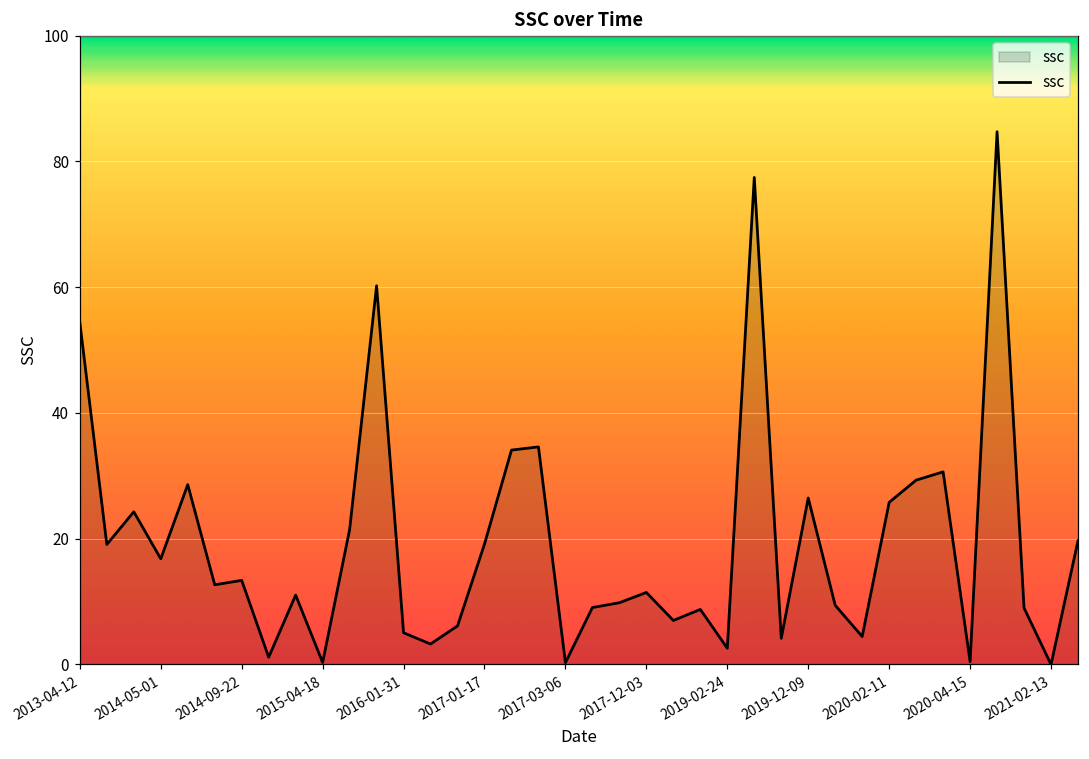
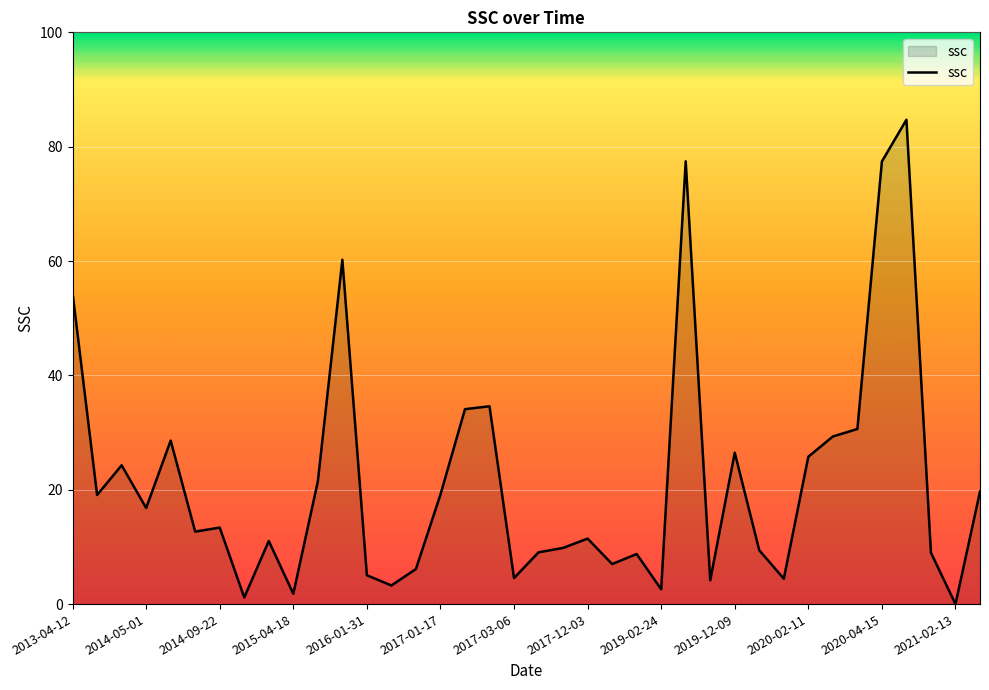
  {
    "2013-04-12": 54,
    "2014-05-01": 17,
    "2014-09-22": 13,
-   "2015-04-18": 0,
+   "2015-04-18": 2,
    "2016-01-31": 5,
    "2017-01-17": 19,
-   "2017-03-06": 0,
+   "2017-03-06": 5,
    "2017-12-03": 11,
    "2019-02-24": 3,
    "2019-12-09": 26,
    "2020-02-11": 26,
-   "2020-04-15": 0,
+   "2020-04-15": 77,
    "2021-02-13": 0
  }
